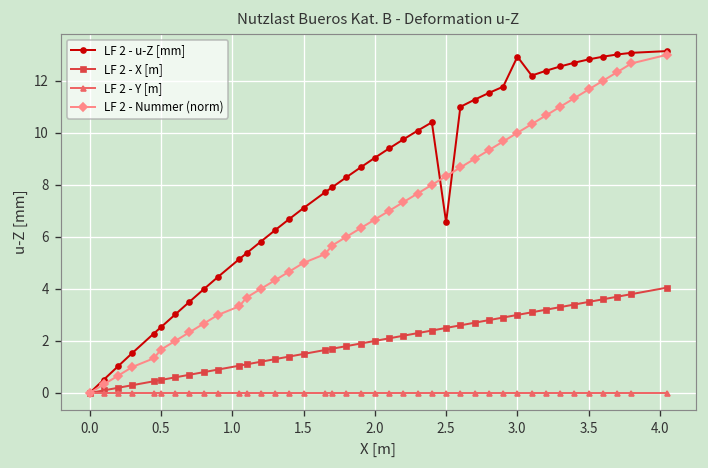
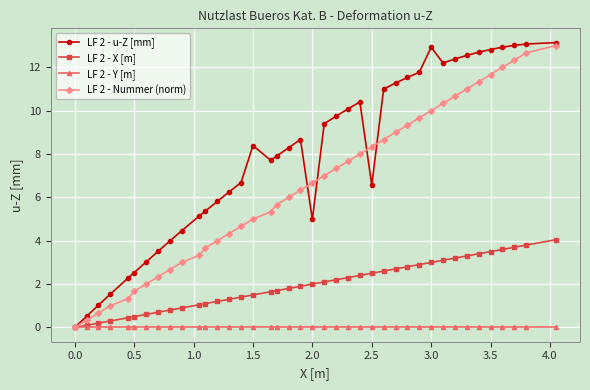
  {
    "LF 2 - u-Z [mm]": {
      "0.5": 2.5,
-     "1.5": 7.1,
-     "2.0": 9.0,
+     "1.5": 8.4,
+     "2.0": 5.0,
      "2.5": 6.6,
      "3.0": 12.9,
      "3.5": 12.8
    }
  }
